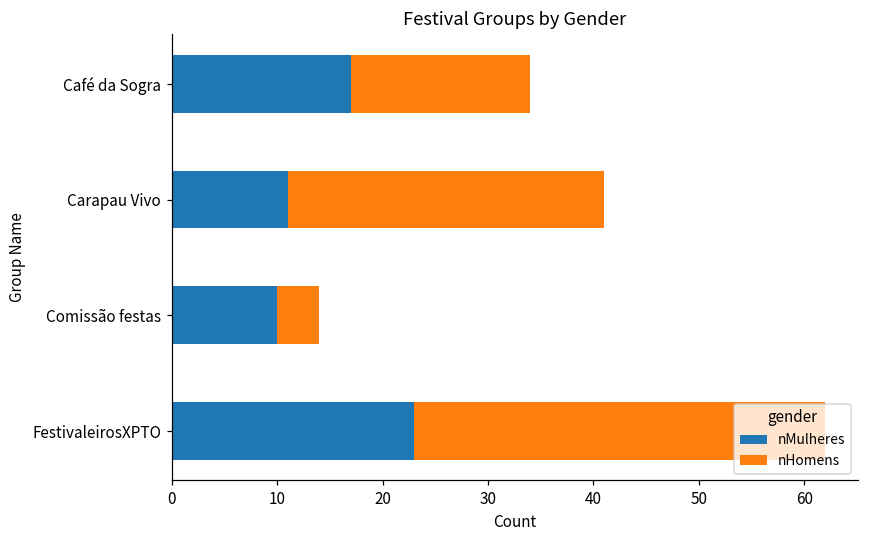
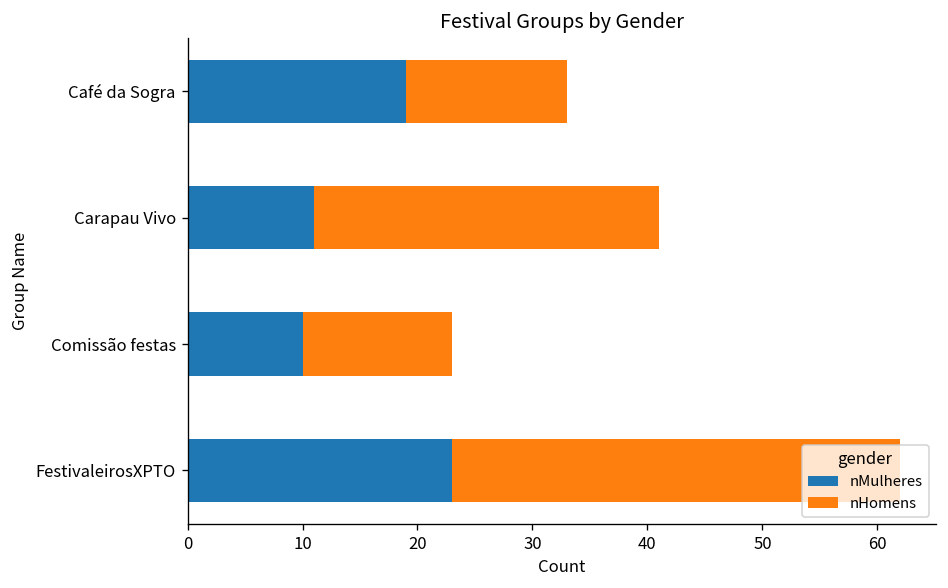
  {
    "nMulheres": {
-     "Café da Sogra": 17,
+     "Café da Sogra": 19,
      "Carapau Vivo": 11,
      "Comissão festas": 10,
      "FestivaleirosXPTO": 23
    },
    "nHomens": {
-     "Café da Sogra": 17,
+     "Café da Sogra": 14,
      "Carapau Vivo": 30,
-     "Comissão festas": 4
+     "Comissão festas": 13
    }
  }
